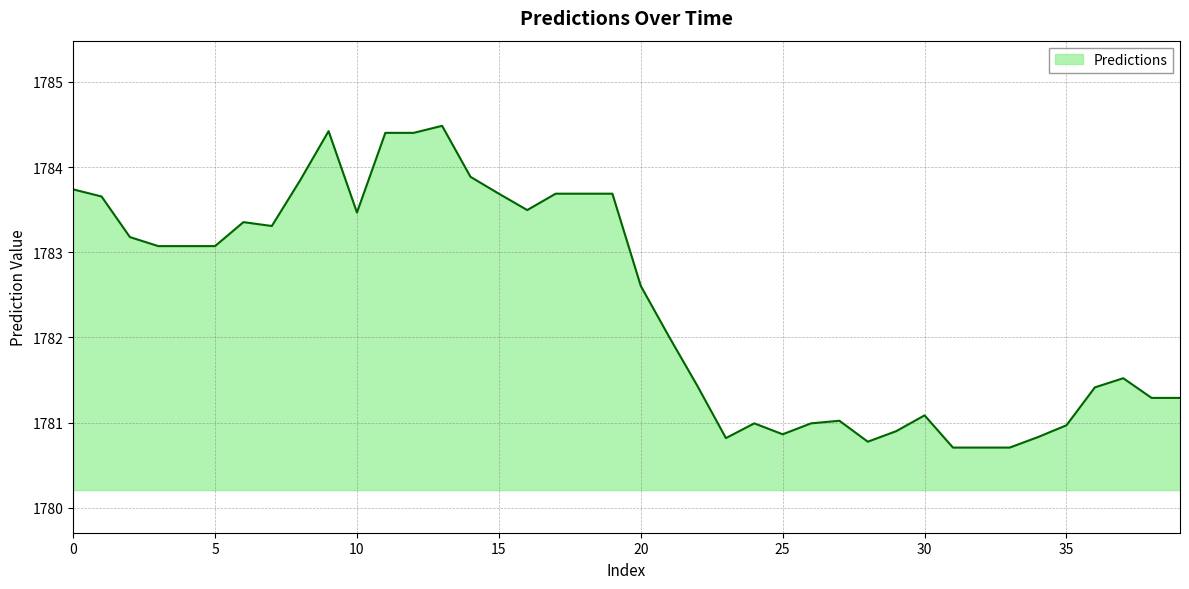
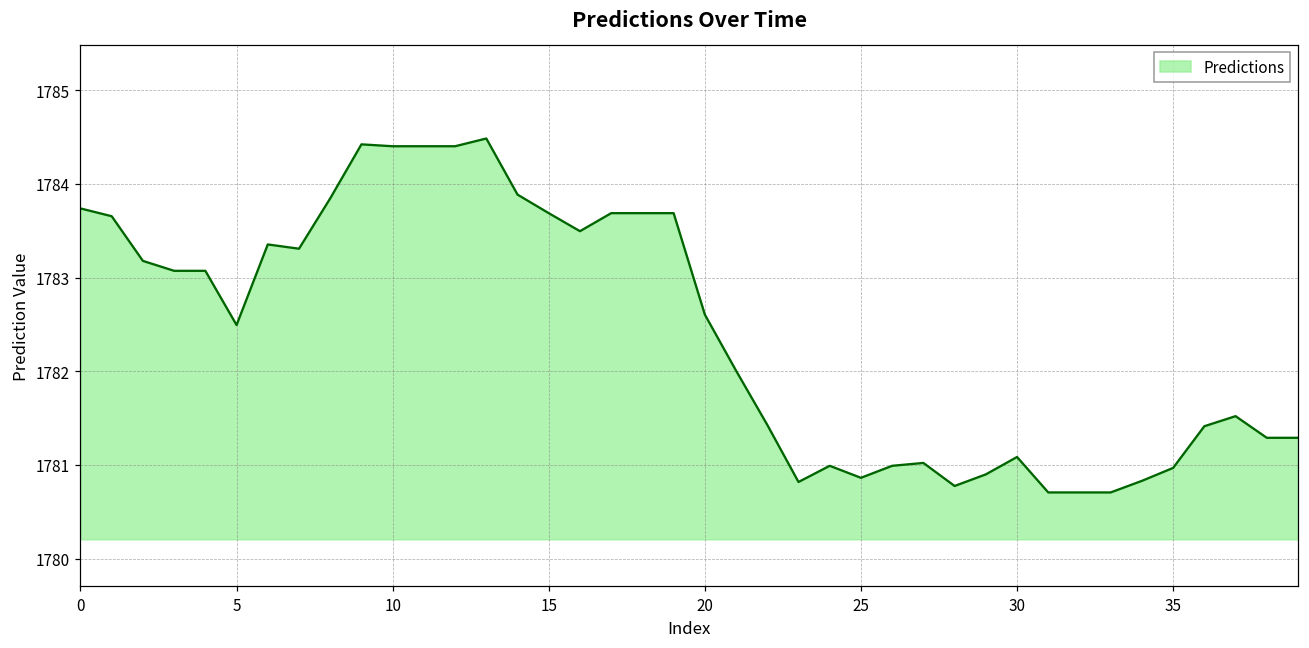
  {
    "0": 1783.7,
-   "5": 1783.1,
-   "10": 1783.5,
+   "5": 1782.5,
+   "10": 1784.4,
    "15": 1783.7,
    "20": 1782.6,
    "25": 1780.9,
    "30": 1781.1,
    "35": 1781.0
  }
